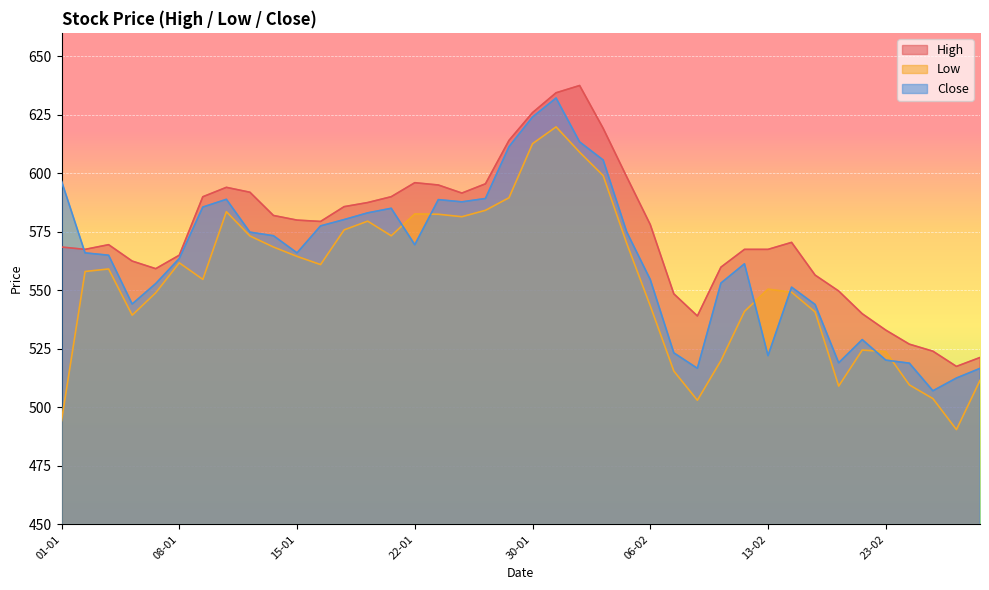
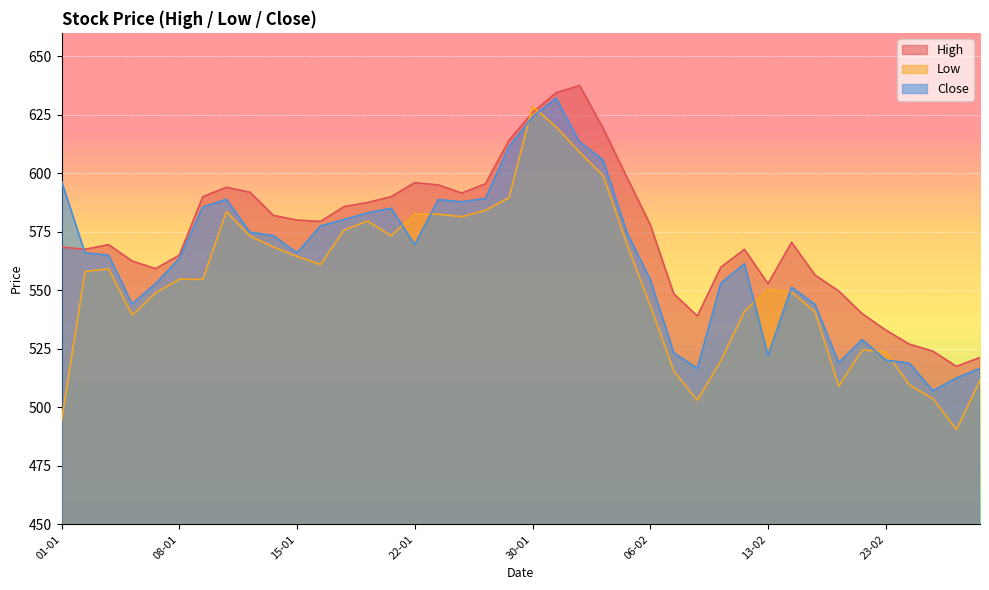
  {
    "High": {
      "01-01": 569,
      "08-01": 565,
      "15-01": 580,
      "22-01": 596,
      "30-01": 626,
      "06-02": 578,
-     "13-02": 568,
+     "13-02": 553,
      "23-02": 533
    },
    "Low": {
      "01-01": 494,
-     "08-01": 562,
+     "08-01": 555,
      "15-01": 565,
      "22-01": 583,
-     "30-01": 613,
+     "30-01": 629,
      "06-02": 543,
      "13-02": 551,
      "23-02": 524
    },
    "Close": {
      "01-01": 597,
      "08-01": 564,
      "15-01": 566,
      "22-01": 569,
      "30-01": 624,
      "06-02": 555,
      "13-02": 522,
      "23-02": 520
    }
  }
